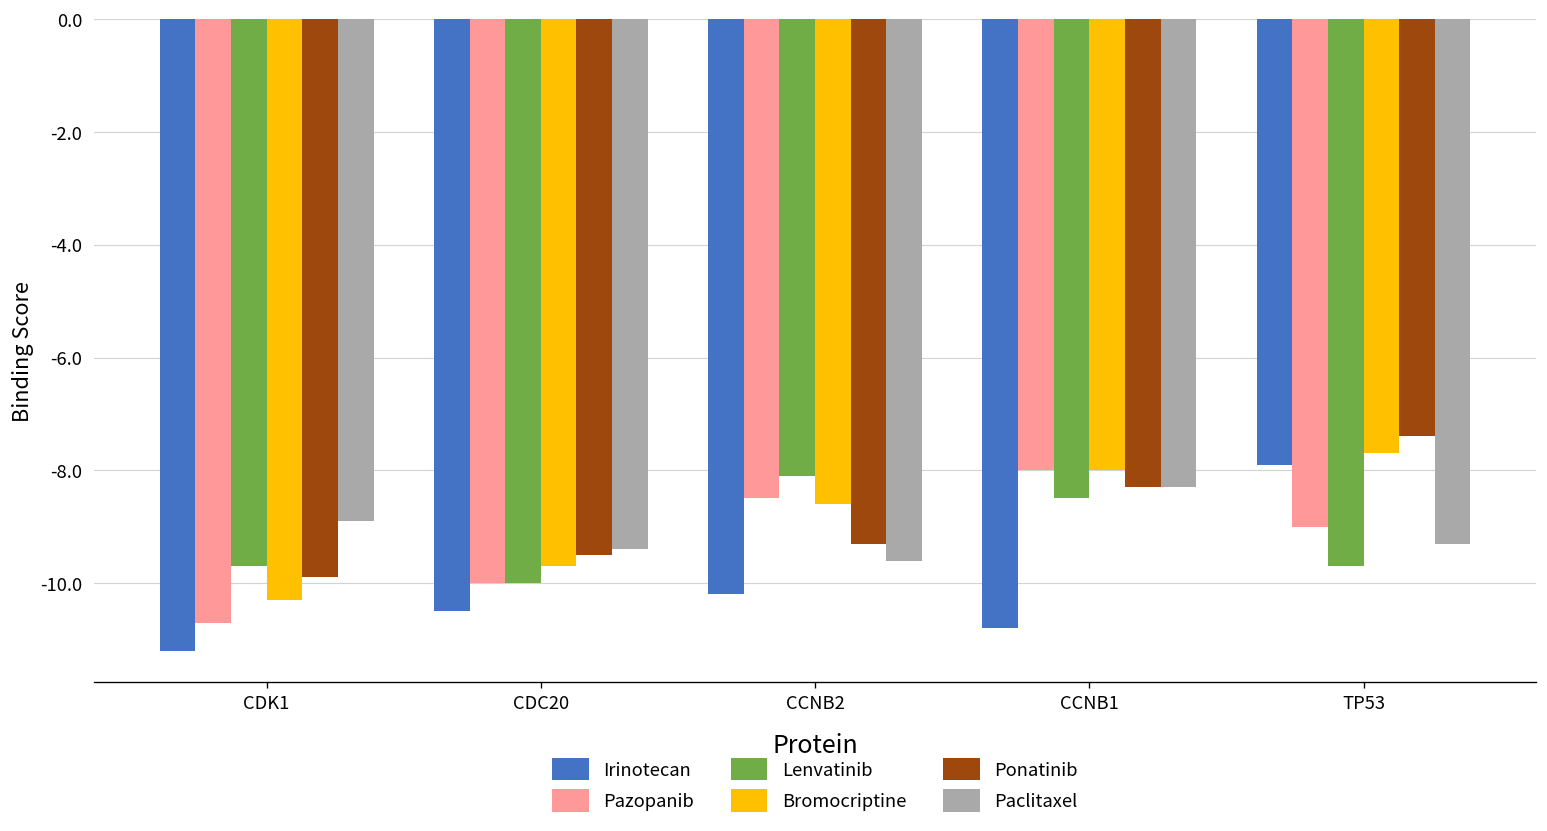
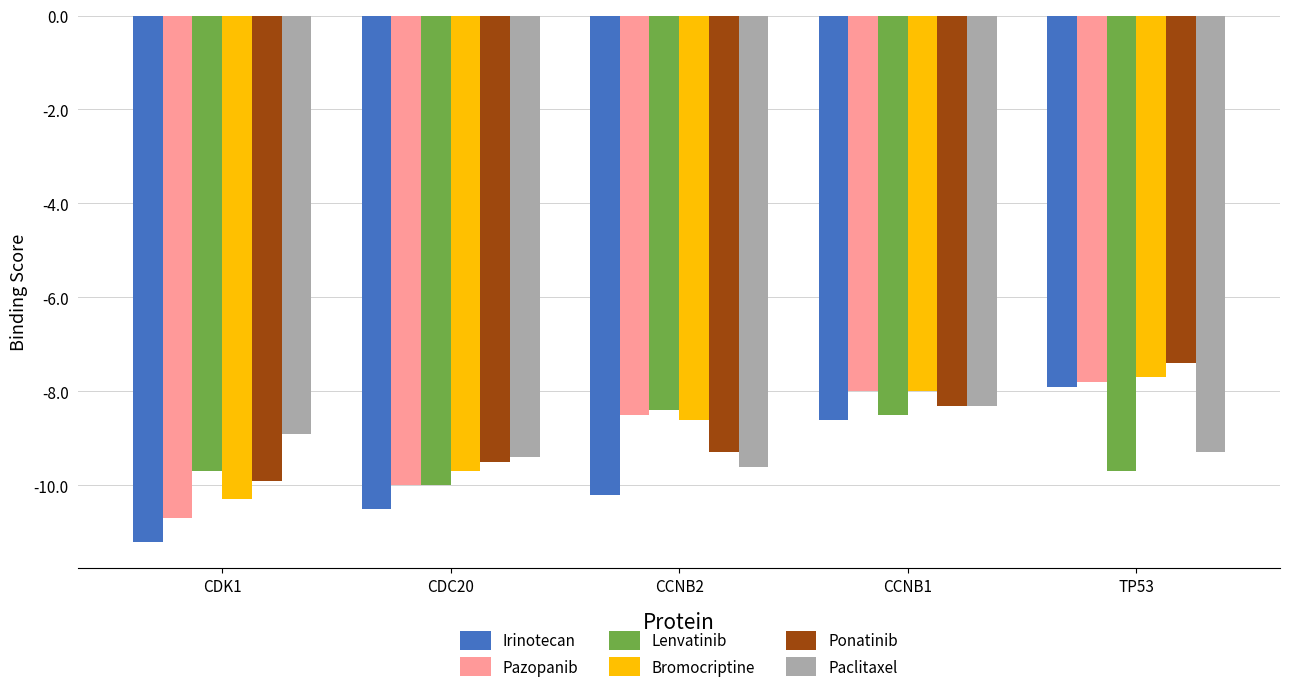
  {
    "Irinotecan": {
      "CDK1": -11.2,
      "CDC20": -10.5,
      "CCNB2": -10.2,
-     "CCNB1": -10.8,
+     "CCNB1": -8.6,
      "TP53": -7.9
    },
    "Pazopanib": {
      "CDK1": -10.7,
      "CDC20": -10.0,
      "CCNB2": -8.5,
      "CCNB1": -8.0,
-     "TP53": -9.0
+     "TP53": -7.8
    },
    "Lenvatinib": {
      "CDK1": -9.7,
      "CDC20": -10.0,
-     "CCNB2": -8.1,
+     "CCNB2": -8.4,
      "CCNB1": -8.5,
      "TP53": -9.7
    },
    "Bromocriptine": {
      "CDK1": -10.3,
      "CDC20": -9.7,
      "CCNB2": -8.6,
      "CCNB1": -8.0,
      "TP53": -7.7
    },
    "Ponatinib": {
      "CDK1": -9.9,
      "CDC20": -9.5,
      "CCNB2": -9.3,
      "CCNB1": -8.3,
      "TP53": -7.4
    },
    "Paclitaxel": {
      "CDK1": -8.9,
      "CDC20": -9.4,
      "CCNB2": -9.6,
      "CCNB1": -8.3,
      "TP53": -9.3
    }
  }
